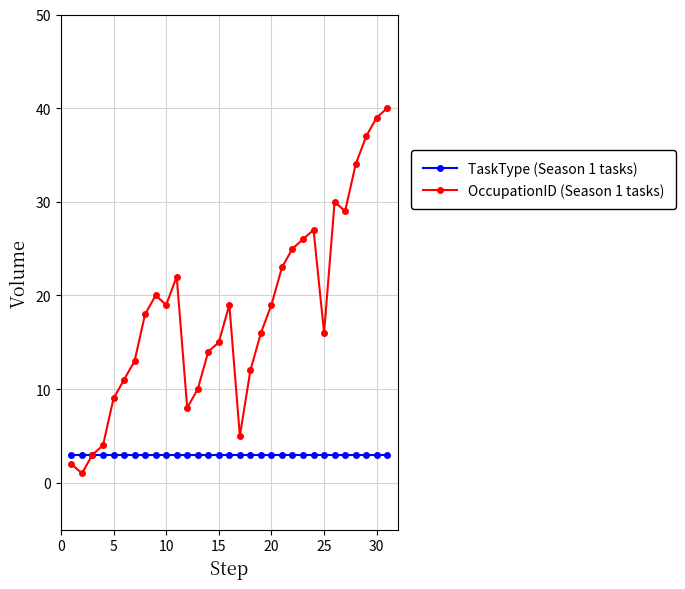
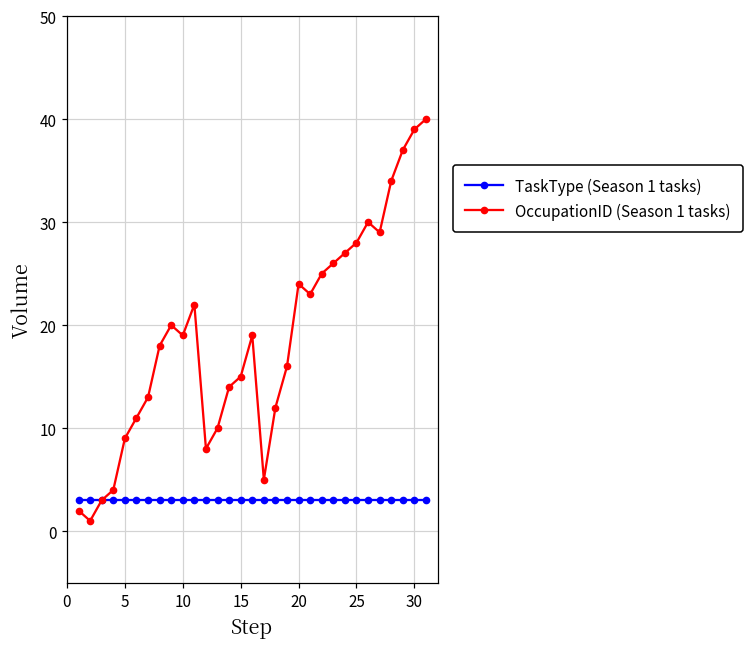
  {
    "TaskType (Season 1 tasks)": {
      "5": 3,
      "10": 3,
      "15": 3,
      "20": 3,
      "25": 3,
      "30": 3
    },
    "OccupationID (Season 1 tasks)": {
      "5": 9,
      "10": 19,
      "15": 15,
-     "20": 19,
-     "25": 16,
+     "20": 24,
+     "25": 28,
      "30": 39
    }
  }
